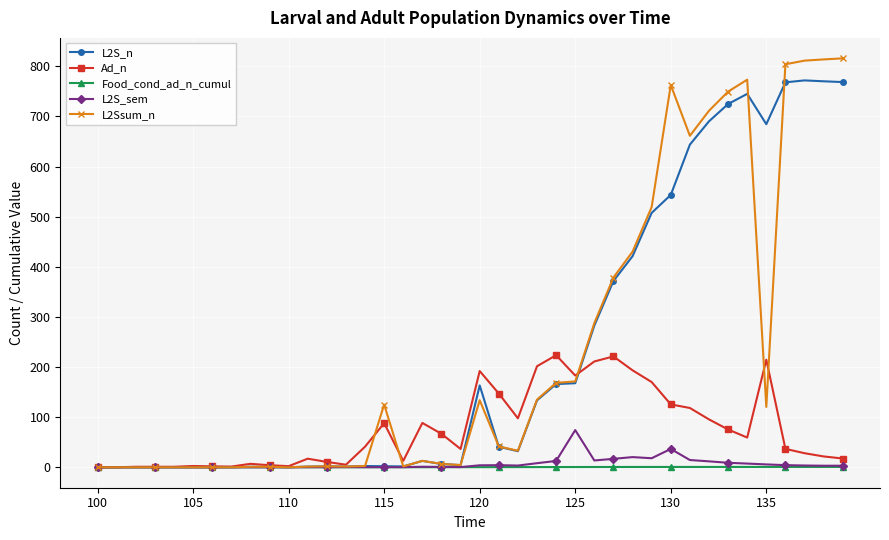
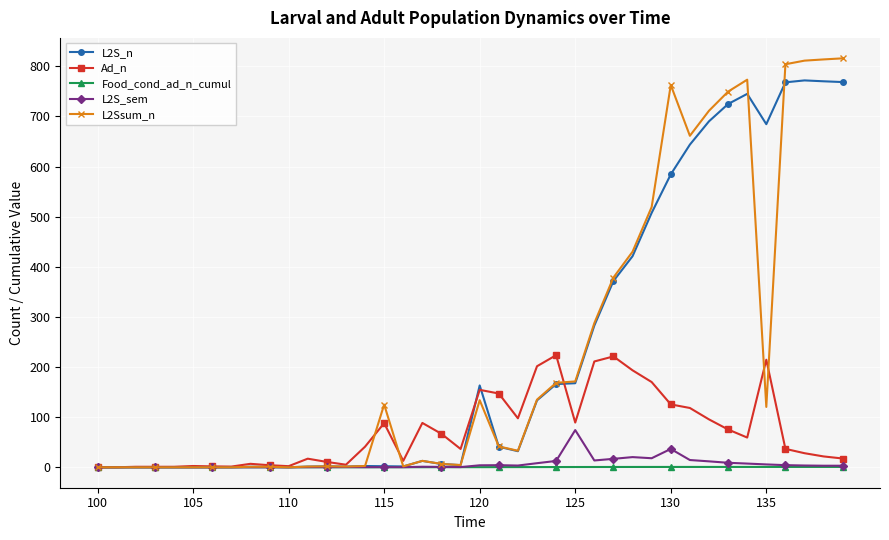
  {
    "L2S_n": {
      "120": 160,
-     "130": 540,
+     "130": 580,
      "135": 680
    },
    "Ad_n": {
      "115": 90,
-     "120": 190,
-     "125": 180,
+     "120": 150,
+     "125": 90,
      "130": 130,
      "135": 210
    },
    "Food_cond_ad_n_cumul": {
      "125": 0,
      "130": 0
    },
    "L2S_sem": {
      "125": 70,
      "130": 40
    },
    "L2Ssum_n": {
      "115": 130,
      "120": 130,
      "130": 760,
      "135": 120
    }
  }
